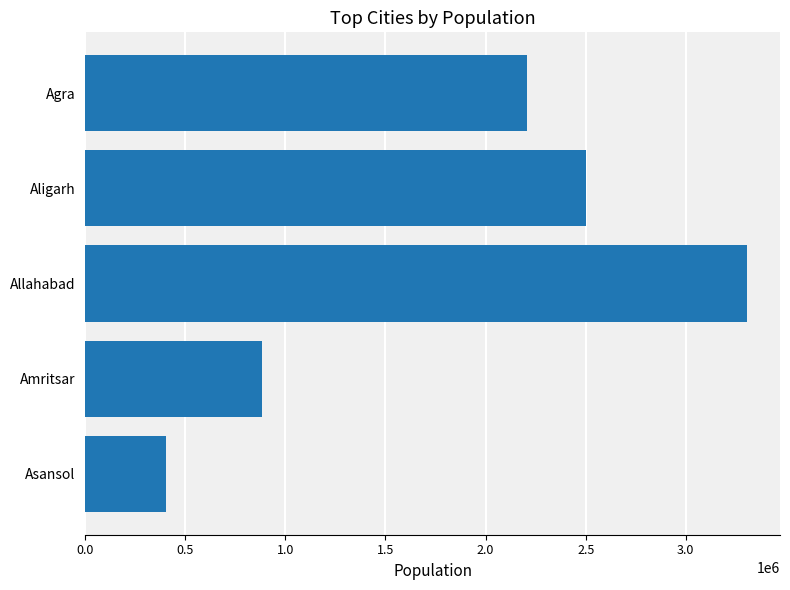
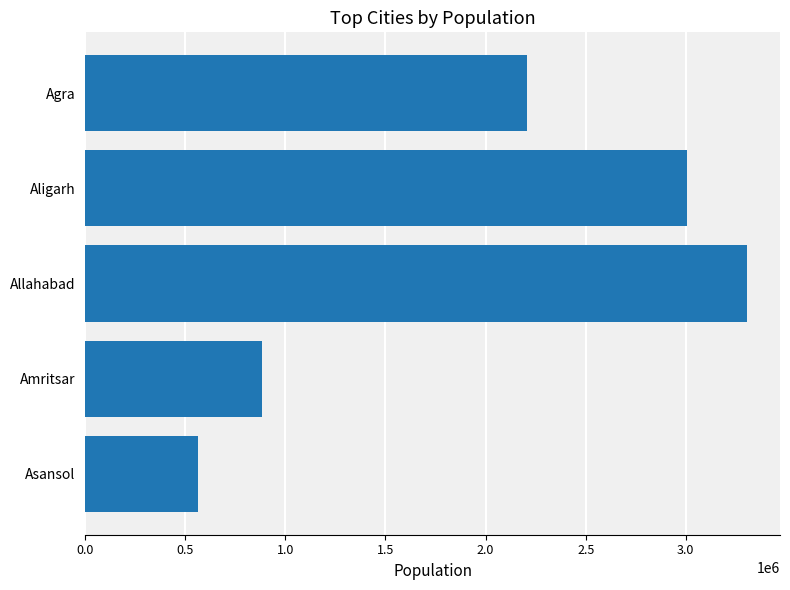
  {
    "Agra": 2210000,
-   "Aligarh": 2500000,
+   "Aligarh": 3010000,
    "Allahabad": 3310000,
    "Amritsar": 880000,
-   "Asansol": 400000
+   "Asansol": 560000
  }
